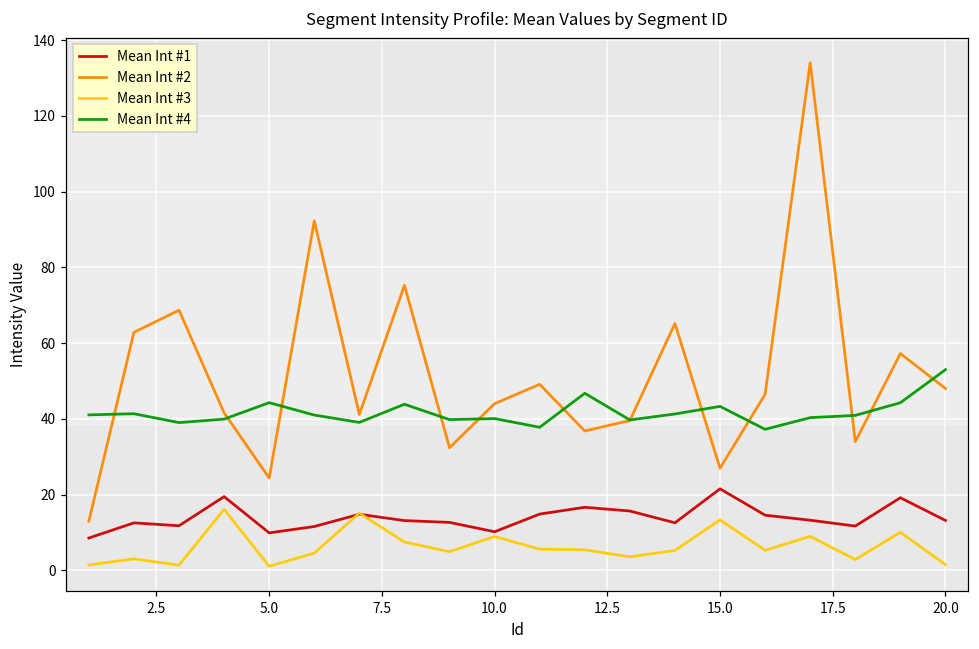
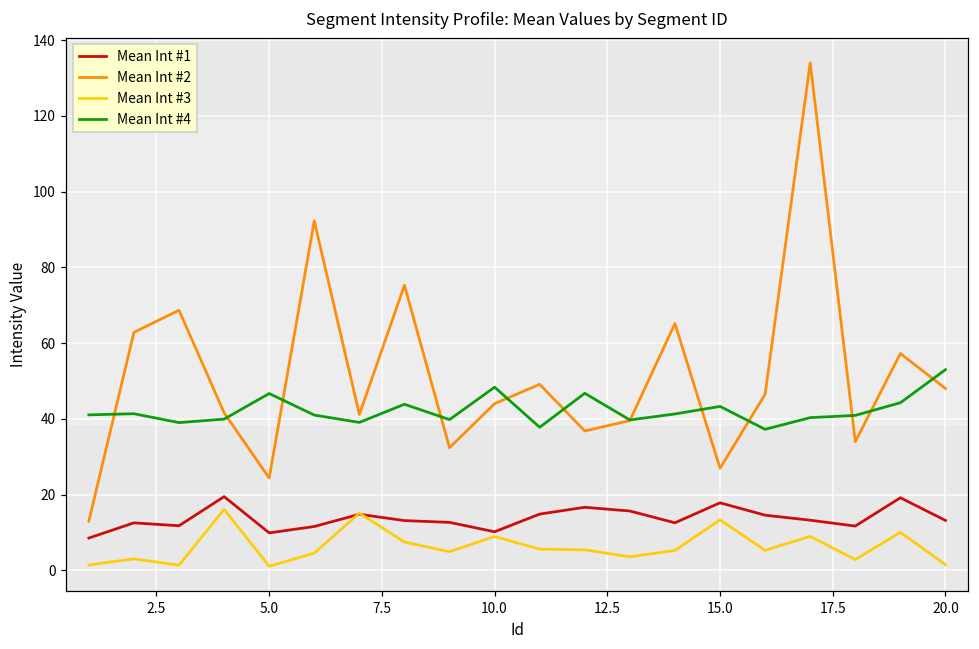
  {
    "Mean Int #1": {
      "5.0": 10,
      "10.0": 10,
-     "15.0": 22,
+     "15.0": 18,
      "20.0": 13
    },
    "Mean Int #2": {
      "5.0": 24,
      "10.0": 44,
      "15.0": 27,
      "20.0": 48
    },
    "Mean Int #3": {
      "5.0": 1,
      "10.0": 9,
      "15.0": 13,
      "20.0": 1
    },
    "Mean Int #4": {
-     "5.0": 44,
-     "10.0": 40,
+     "5.0": 47,
+     "10.0": 48,
      "15.0": 43,
      "20.0": 53
    }
  }
